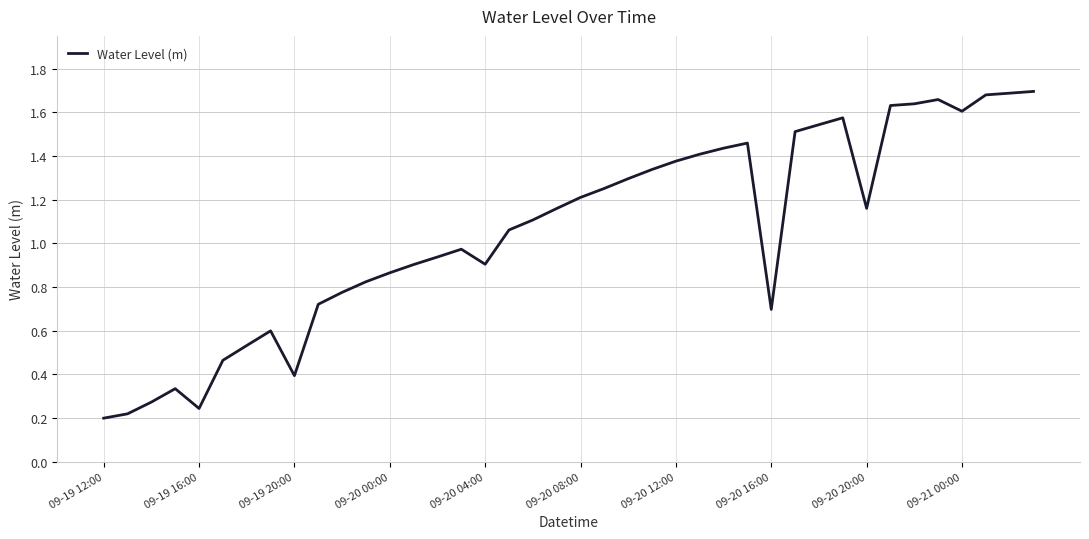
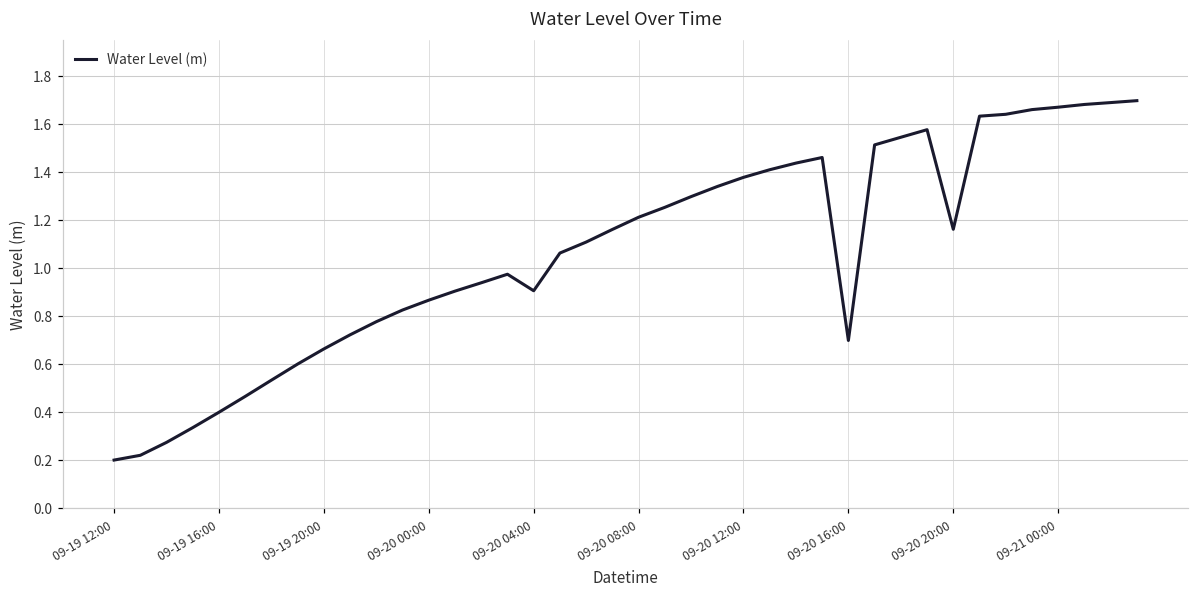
  {
    "09-19 12:00": 0.20,
-   "09-19 16:00": 0.24,
-   "09-19 20:00": 0.39,
+   "09-19 16:00": 0.40,
+   "09-19 20:00": 0.66,
    "09-20 00:00": 0.86,
    "09-20 04:00": 0.90,
    "09-20 08:00": 1.21,
    "09-20 12:00": 1.38,
    "09-20 16:00": 0.70,
    "09-20 20:00": 1.16,
-   "09-21 00:00": 1.60
+   "09-21 00:00": 1.67
  }
